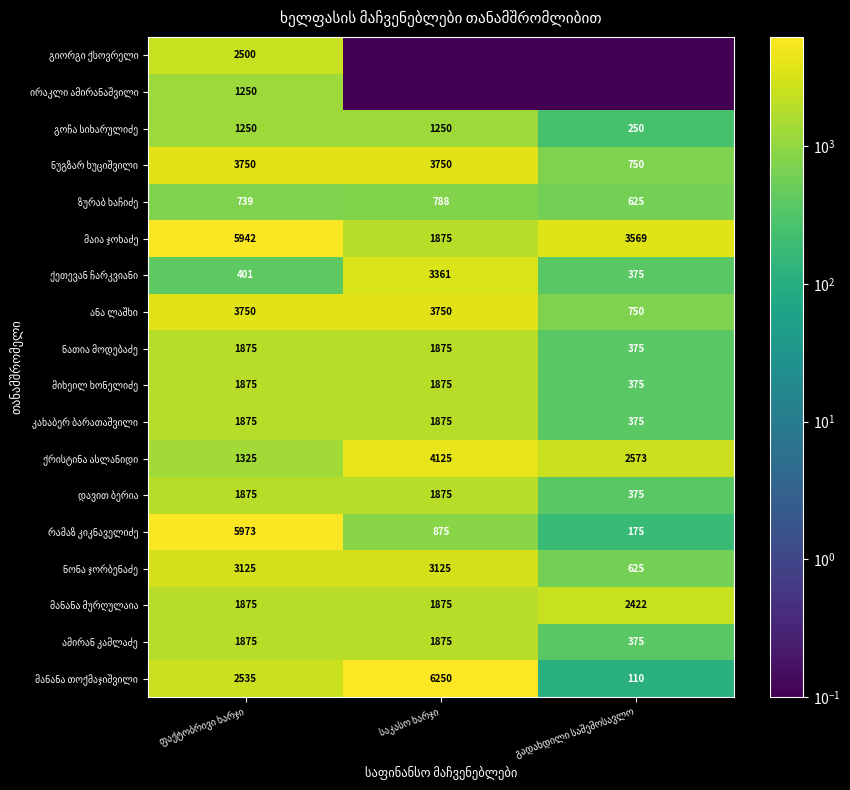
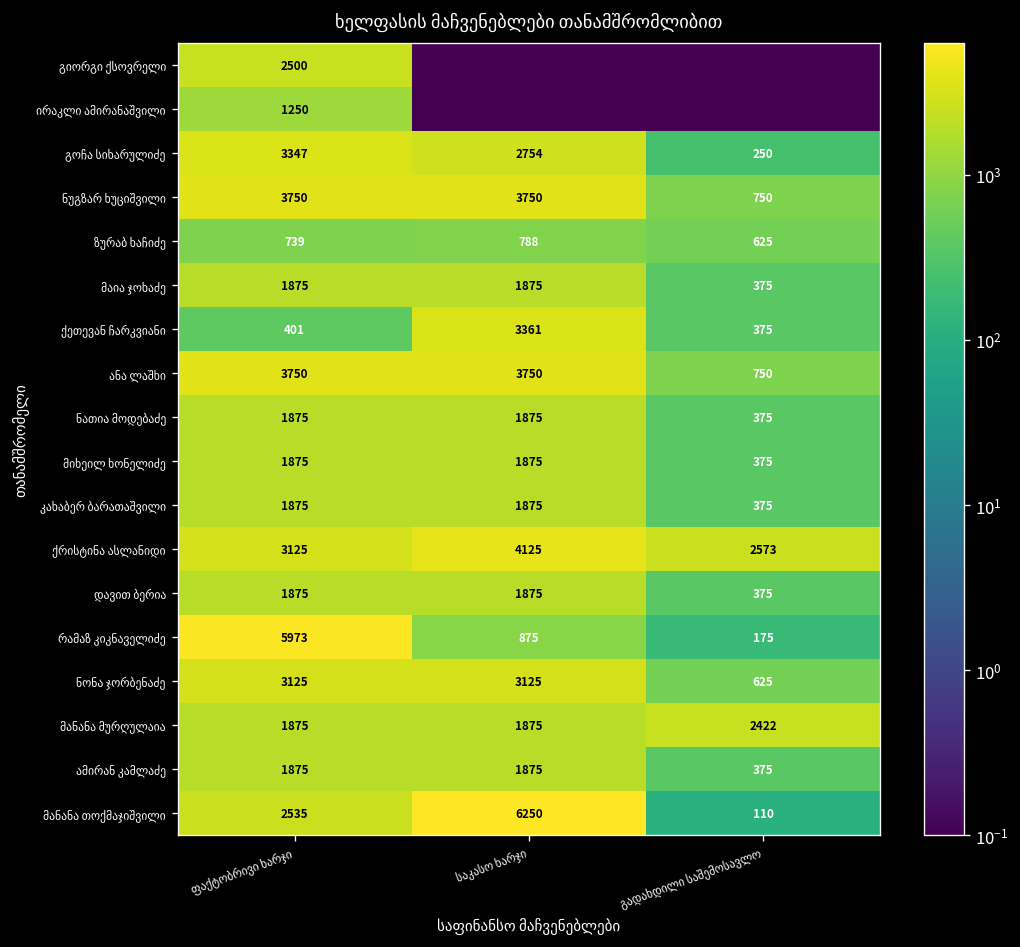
  {
    "გიორგი ქსოვრელი": {
      "ფაქტობრივი ხარჯი": 2500
    },
    "ირაკლი ამირანაშვილი": {
      "ფაქტობრივი ხარჯი": 1250
    },
    "გოჩა სიხარულიძე": {
-     "ფაქტობრივი ხარჯი": 1250,
-     "საკასო ხარჯი": 1250,
+     "ფაქტობრივი ხარჯი": 3347,
+     "საკასო ხარჯი": 2754,
      "გადახდილი საშემოსავლო": 250
    },
    "ნუგზარ ხუციშვილი": {
      "ფაქტობრივი ხარჯი": 3750,
      "საკასო ხარჯი": 3750,
      "გადახდილი საშემოსავლო": 750
    },
    "ზურაბ ხაჩიძე": {
      "ფაქტობრივი ხარჯი": 739,
      "საკასო ხარჯი": 788,
      "გადახდილი საშემოსავლო": 625
    },
    "მაია ჯოხაძე": {
-     "ფაქტობრივი ხარჯი": 5942,
+     "ფაქტობრივი ხარჯი": 1875,
      "საკასო ხარჯი": 1875,
-     "გადახდილი საშემოსავლო": 3569
+     "გადახდილი საშემოსავლო": 375
    },
    "ქეთევან ჩარკვიანი": {
      "ფაქტობრივი ხარჯი": 401,
      "საკასო ხარჯი": 3361,
      "გადახდილი საშემოსავლო": 375
    },
    "ანა ლაშხი": {
      "ფაქტობრივი ხარჯი": 3750,
      "საკასო ხარჯი": 3750,
      "გადახდილი საშემოსავლო": 750
    },
    "ნათია მოდებაძე": {
      "ფაქტობრივი ხარჯი": 1875,
      "საკასო ხარჯი": 1875,
      "გადახდილი საშემოსავლო": 375
    },
    "მიხეილ ხონელიძე": {
      "ფაქტობრივი ხარჯი": 1875,
      "საკასო ხარჯი": 1875,
      "გადახდილი საშემოსავლო": 375
    },
    "კახაბერ ბარათაშვილი": {
      "ფაქტობრივი ხარჯი": 1875,
      "საკასო ხარჯი": 1875,
      "გადახდილი საშემოსავლო": 375
    },
    "ქრისტინა ასლანიდი": {
-     "ფაქტობრივი ხარჯი": 1325,
+     "ფაქტობრივი ხარჯი": 3125,
      "საკასო ხარჯი": 4125,
      "გადახდილი საშემოსავლო": 2573
    },
    "დავით ბერია": {
      "ფაქტობრივი ხარჯი": 1875,
      "საკასო ხარჯი": 1875,
      "გადახდილი საშემოსავლო": 375
    },
    "რამაზ კიკნაველიძე": {
      "ფაქტობრივი ხარჯი": 5973,
      "საკასო ხარჯი": 875,
      "გადახდილი საშემოსავლო": 175
    },
    "ნონა ჯორბენაძე": {
      "ფაქტობრივი ხარჯი": 3125,
      "საკასო ხარჯი": 3125,
      "გადახდილი საშემოსავლო": 625
    },
    "მანანა მურღულაია": {
      "ფაქტობრივი ხარჯი": 1875,
      "საკასო ხარჯი": 1875,
      "გადახდილი საშემოსავლო": 2422
    },
    "ამირან კამლაძე": {
      "ფაქტობრივი ხარჯი": 1875,
      "საკასო ხარჯი": 1875,
      "გადახდილი საშემოსავლო": 375
    },
    "მანანა თოქმაჯიშვილი": {
      "ფაქტობრივი ხარჯი": 2535,
      "საკასო ხარჯი": 6250,
      "გადახდილი საშემოსავლო": 110
    }
  }
